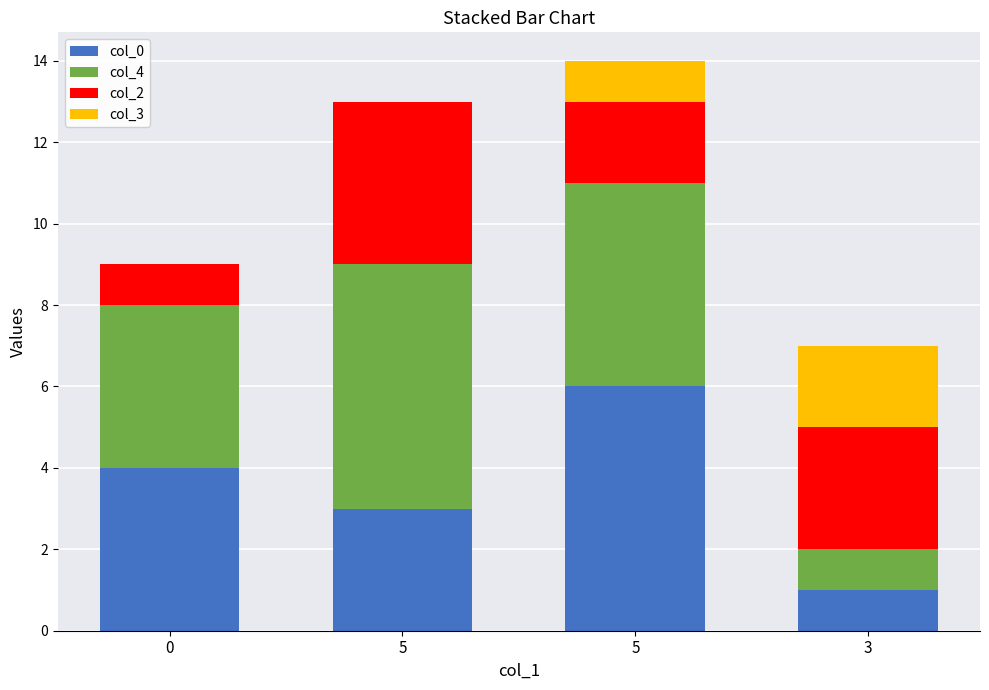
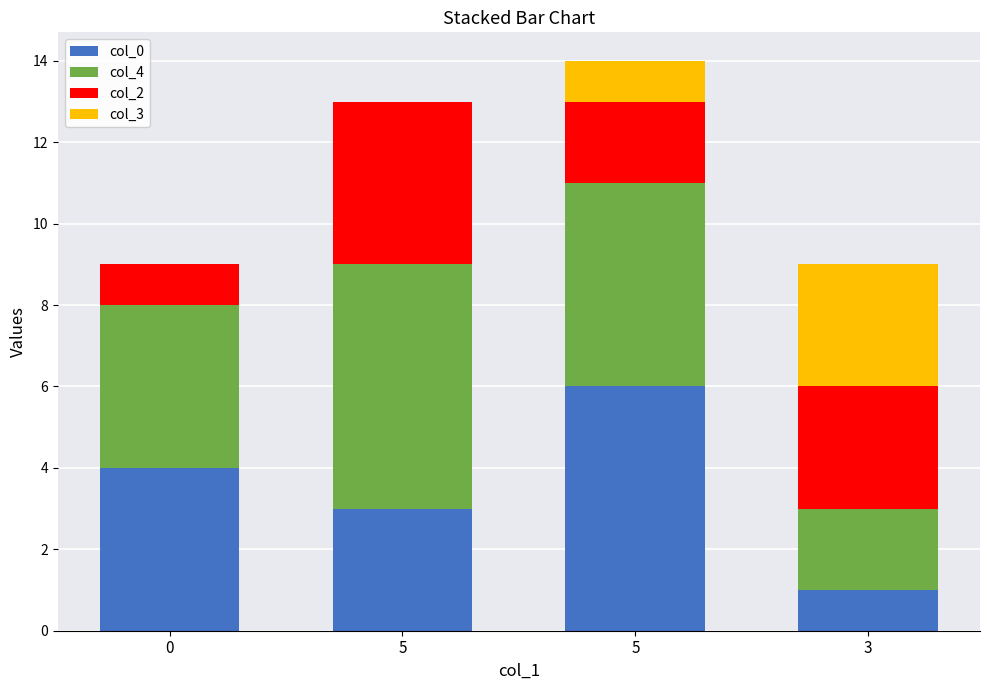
  {
    "col_0": {
      "0": 4,
      "3": 1
    },
    "col_4": {
      "0": 4,
-     "3": 1
+     "3": 2
    },
    "col_2": {
      "0": 1,
      "3": 3
    },
    "col_3": {
      "0": 0,
-     "3": 2
+     "3": 3
    }
  }
